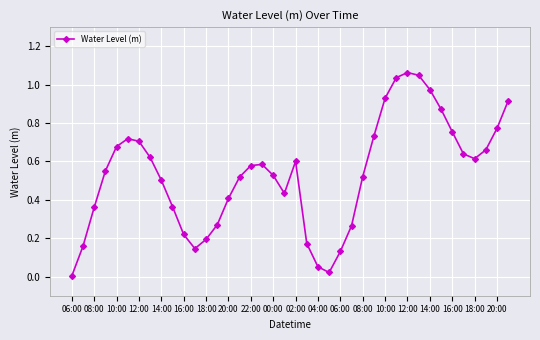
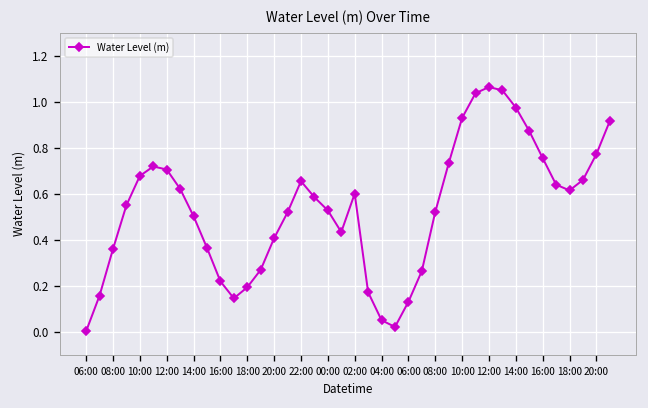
  {
-   "22:00": 0.58,
+   "22:00": 0.65,
    "00:00": 0.53,
    "02:00": 0.60,
    "04:00": 0.05
  }
